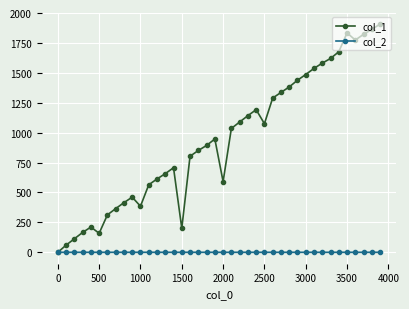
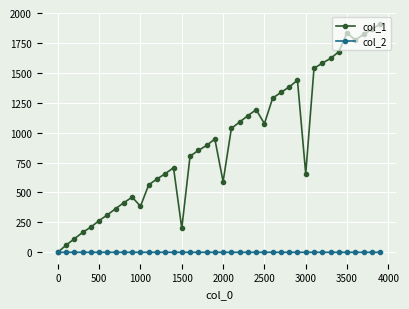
  {
    "col_1": {
-     "500": 160,
+     "500": 270,
      "1000": 390,
      "1500": 200,
      "2000": 590,
      "2500": 1080,
-     "3000": 1490
+     "3000": 660
    },
    "col_2": {
      "500": 0,
      "1000": 0,
      "1500": 0,
      "2000": 0,
      "2500": 0,
      "3000": 0,
      "3500": 0
    }
  }
